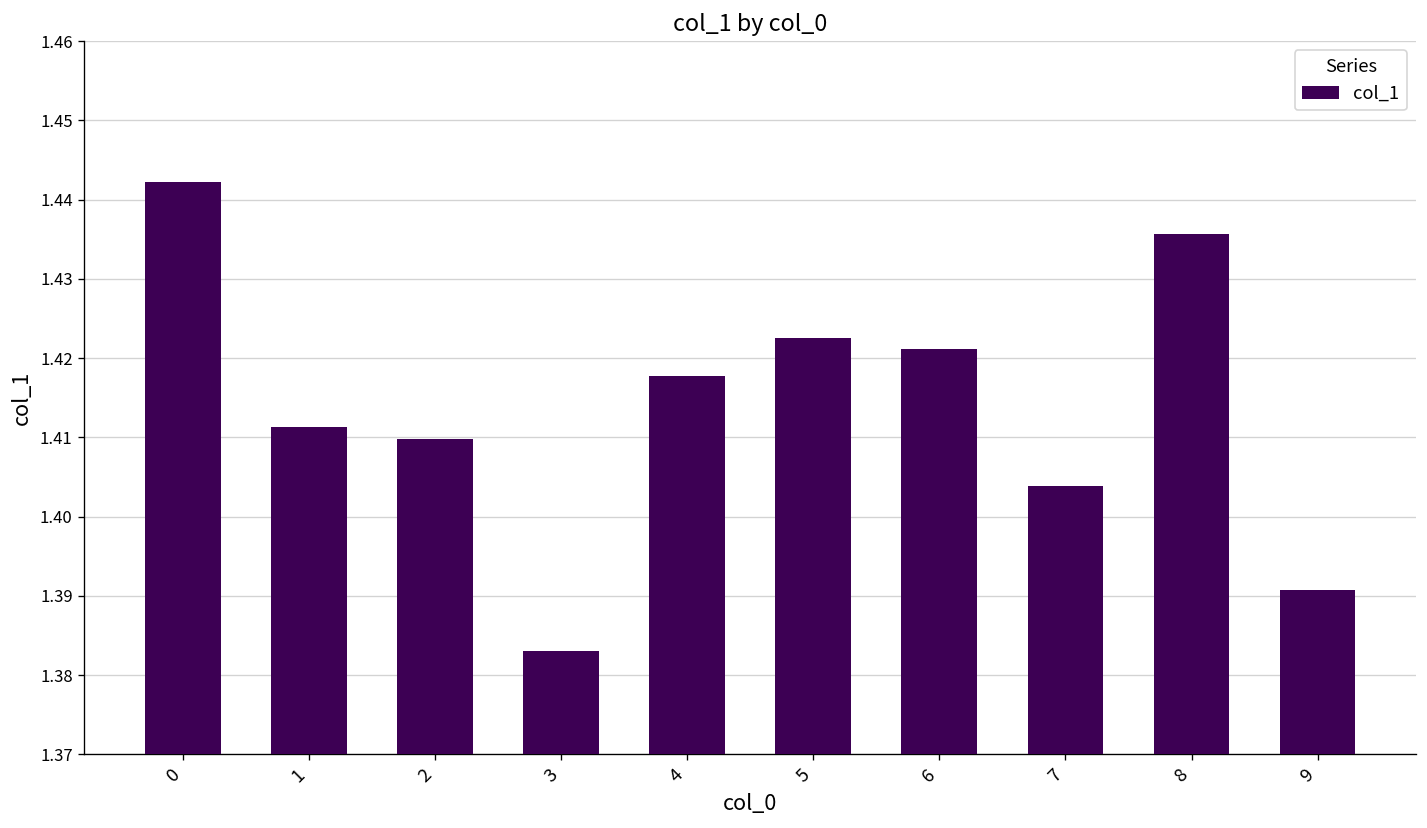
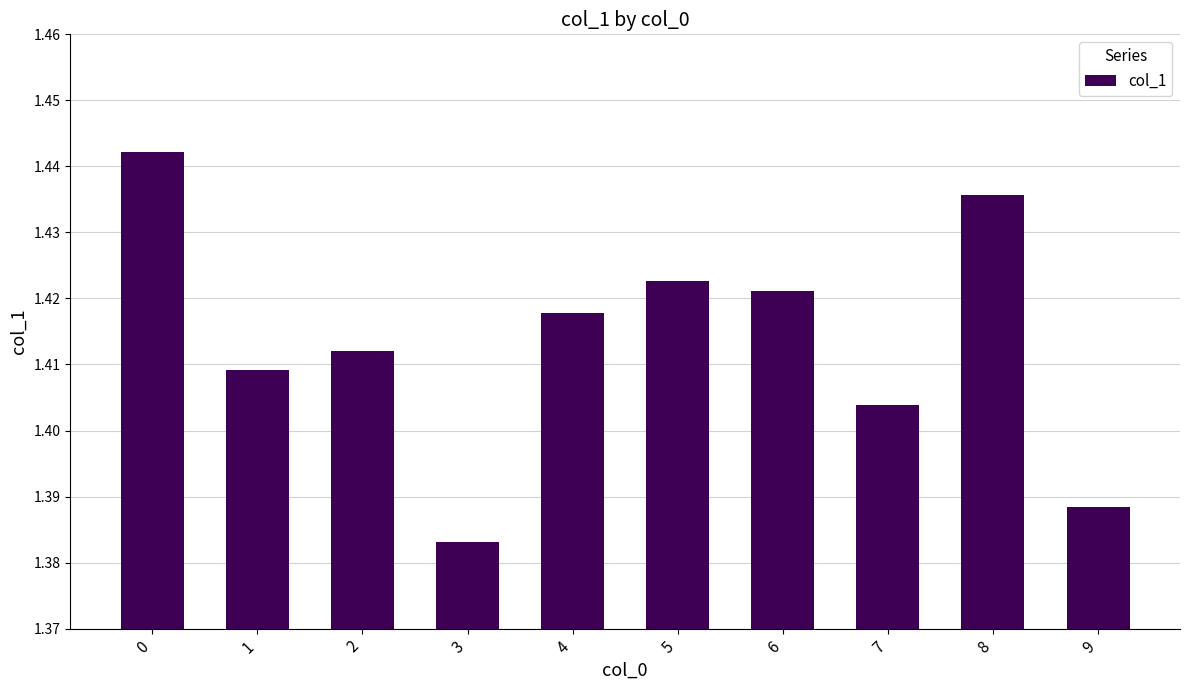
  {
    "0": 1.442,
-   "1": 1.411,
-   "2": 1.410,
+   "1": 1.409,
+   "2": 1.412,
    "3": 1.383,
    "4": 1.418,
    "5": 1.423,
    "6": 1.421,
    "7": 1.404,
    "8": 1.436,
-   "9": 1.391
+   "9": 1.388
  }
